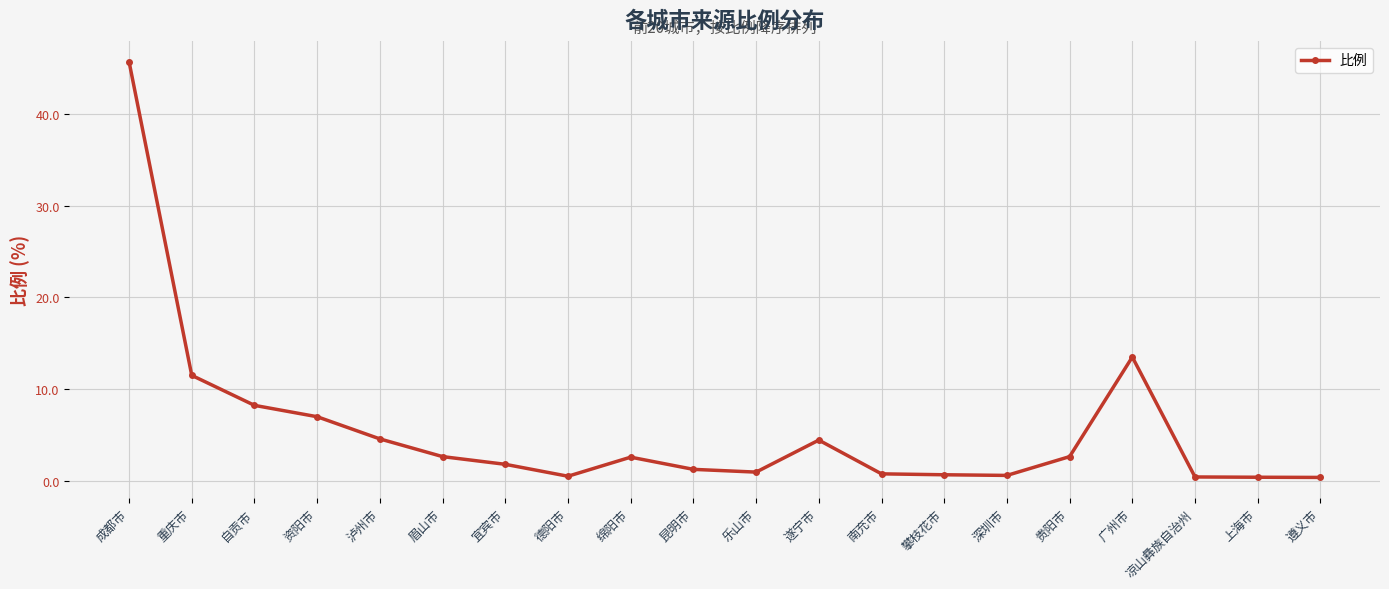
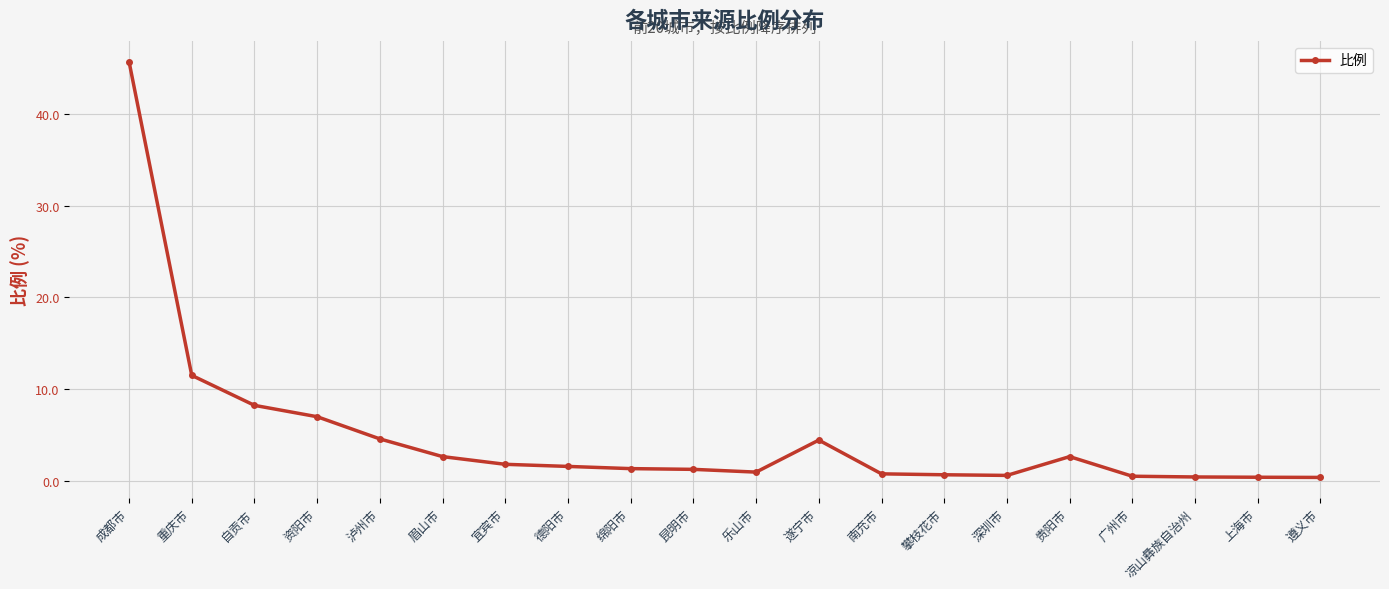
  {
    "成都市": 46,
    "重庆市": 12,
    "自贡市": 8,
    "资阳市": 7,
    "泸州市": 5,
    "眉山市": 3,
    "宜宾市": 2,
-   "德阳市": 1,
-   "绵阳市": 3,
+   "德阳市": 2,
+   "绵阳市": 1,
    "昆明市": 1,
    "乐山市": 1,
    "遂宁市": 4,
    "南充市": 1,
    "攀枝花市": 1,
    "深圳市": 1,
    "贵阳市": 3,
-   "广州市": 14,
+   "广州市": 1,
    "凉山彝族自治州": 0,
    "上海市": 0,
    "遵义市": 0
  }
